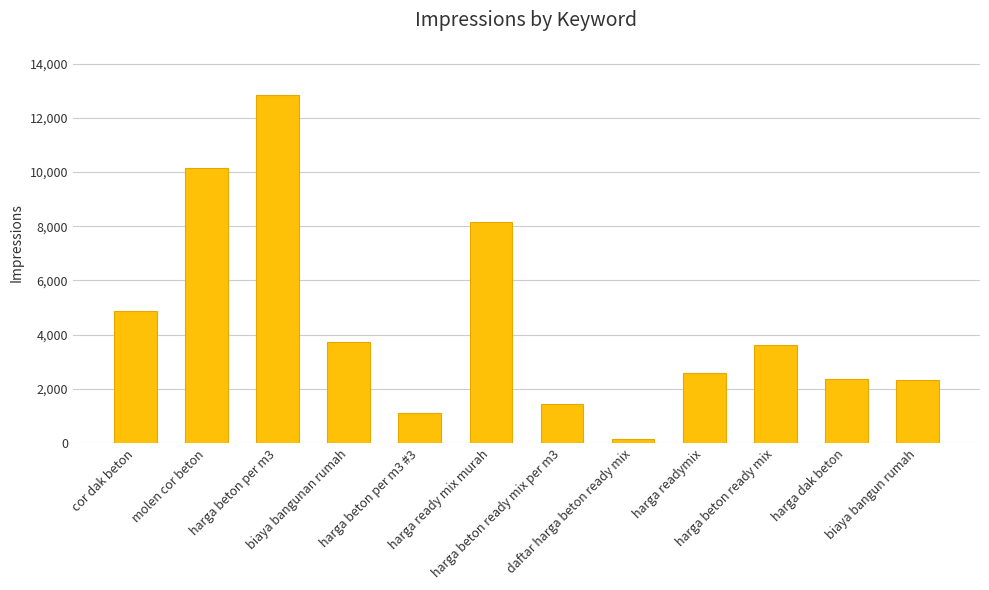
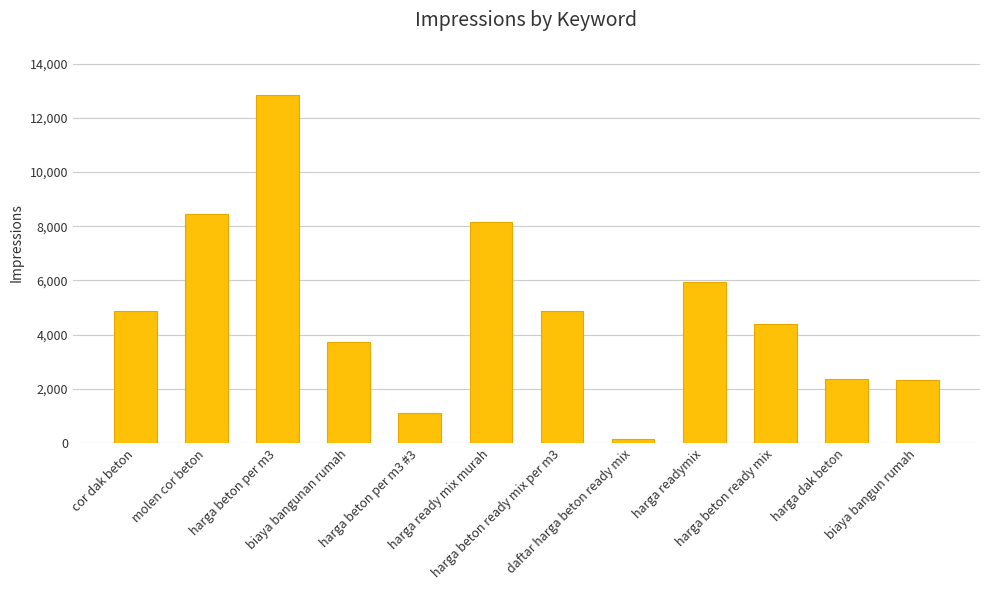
  {
    "cor dak beton": "4,900",
-   "molen cor beton": "10,200",
+   "molen cor beton": "8,500",
    "harga beton per m3": "12,800",
    "biaya bangunan rumah": "3,700",
    "harga beton per m3 #3": "1,100",
    "harga ready mix murah": "8,200",
-   "harga beton ready mix per m3": "1,500",
+   "harga beton ready mix per m3": "4,900",
    "daftar harga beton ready mix": "100",
-   "harga readymix": "2,600",
-   "harga beton ready mix": "3,600",
+   "harga readymix": "6,000",
+   "harga beton ready mix": "4,400",
    "harga dak beton": "2,400",
    "biaya bangun rumah": "2,300"
  }
